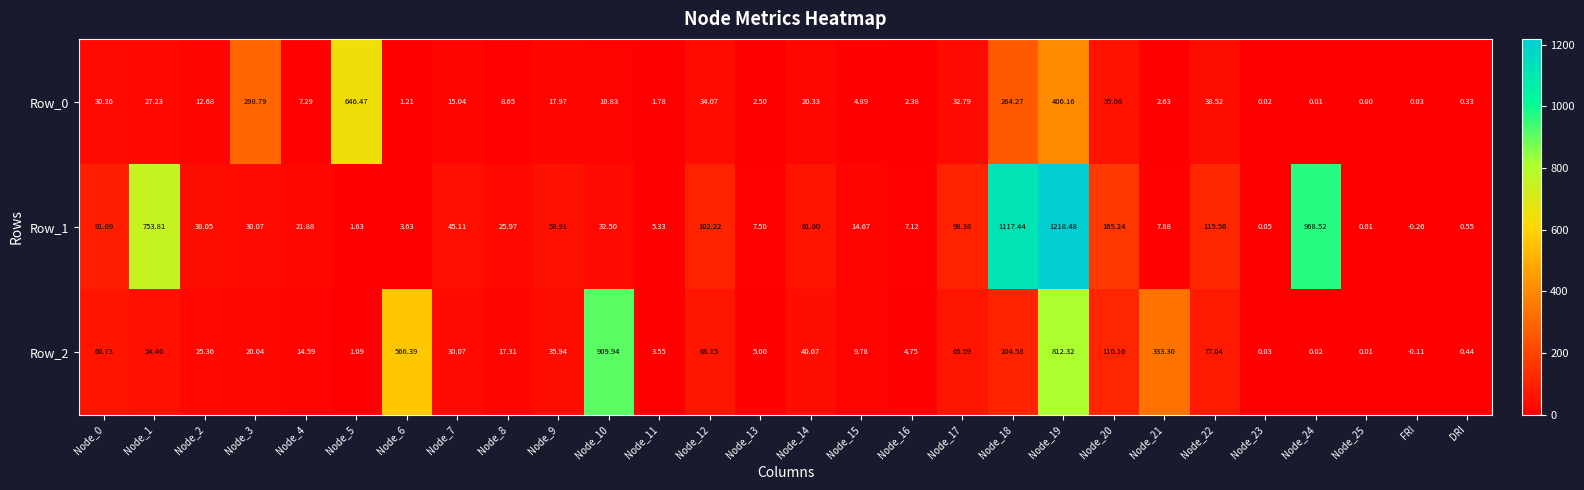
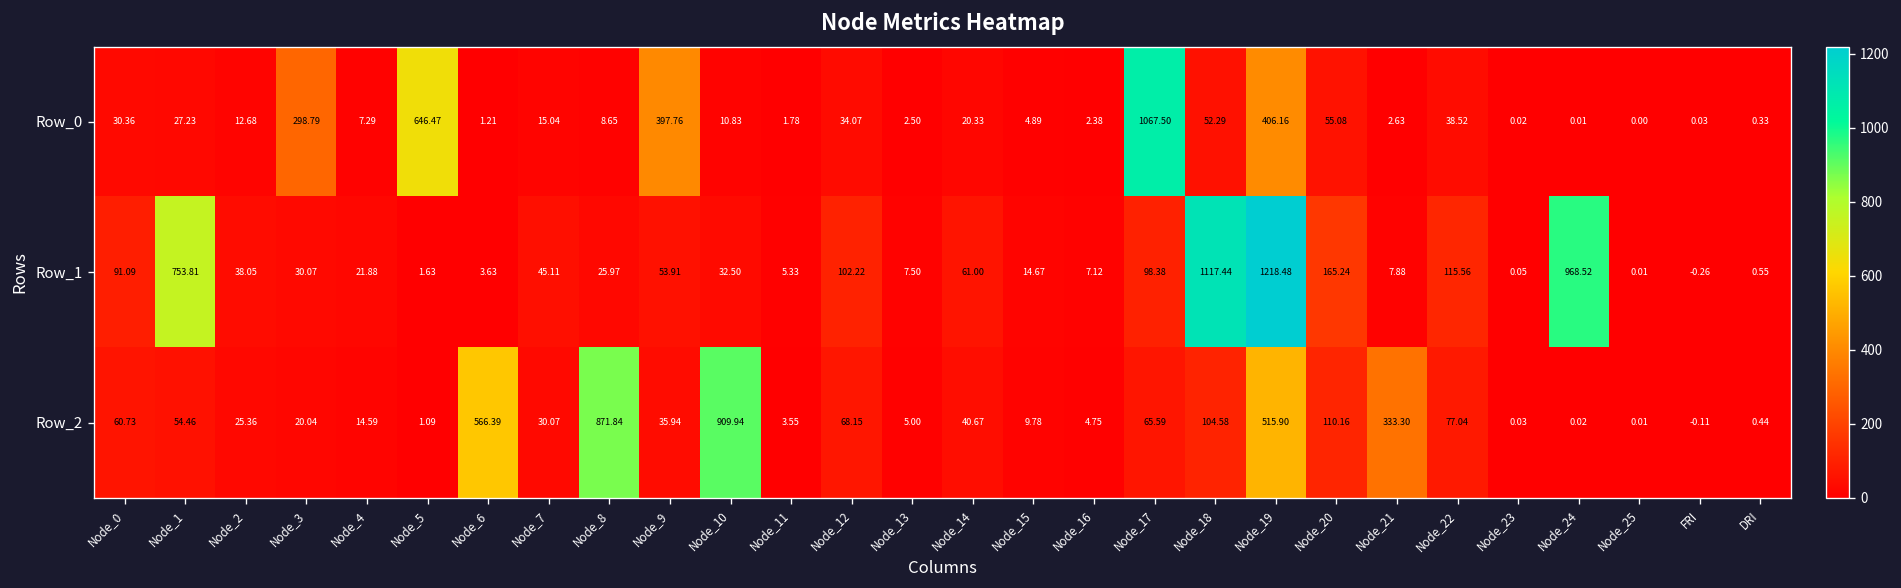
  {
    "Row_0": {
      "Node_0": 30.36,
      "Node_1": 27.23,
      "Node_2": 12.68,
      "Node_3": 298.79,
      "Node_4": 7.29,
      "Node_5": 646.47,
      "Node_6": 1.21,
      "Node_7": 15.04,
      "Node_8": 8.65,
-     "Node_9": 17.97,
+     "Node_9": 397.76,
      "Node_10": 10.83,
      "Node_11": 1.78,
      "Node_12": 34.07,
      "Node_13": 2.50,
      "Node_14": 20.33,
      "Node_15": 4.89,
      "Node_16": 2.38,
-     "Node_17": 32.79,
-     "Node_18": 264.27,
+     "Node_17": 1067.50,
+     "Node_18": 52.29,
      "Node_19": 406.16,
      "Node_20": 55.08,
      "Node_21": 2.63,
      "Node_22": 38.52,
      "Node_23": 0.02,
      "Node_24": 0.01,
      "Node_25": 0.00,
      "FRI": 0.03,
      "DRI": 0.33
    },
    "Row_1": {
      "Node_0": 91.09,
      "Node_1": 753.81,
      "Node_2": 38.05,
      "Node_3": 30.07,
      "Node_4": 21.88,
      "Node_5": 1.63,
      "Node_6": 3.63,
      "Node_7": 45.11,
      "Node_8": 25.97,
      "Node_9": 53.91,
      "Node_10": 32.50,
      "Node_11": 5.33,
      "Node_12": 102.22,
      "Node_13": 7.50,
      "Node_14": 61.00,
      "Node_15": 14.67,
      "Node_16": 7.12,
      "Node_17": 98.38,
      "Node_18": 1117.44,
      "Node_19": 1218.48,
      "Node_20": 165.24,
      "Node_21": 7.88,
      "Node_22": 115.56,
      "Node_23": 0.05,
      "Node_24": 968.52,
      "Node_25": 0.01,
      "FRI": -0.26,
      "DRI": 0.55
    },
    "Row_2": {
      "Node_0": 60.73,
      "Node_1": 54.46,
      "Node_2": 25.36,
      "Node_3": 20.04,
      "Node_4": 14.59,
      "Node_5": 1.09,
      "Node_6": 566.39,
      "Node_7": 30.07,
-     "Node_8": 17.31,
+     "Node_8": 871.84,
      "Node_9": 35.94,
      "Node_10": 909.94,
      "Node_11": 3.55,
      "Node_12": 68.15,
      "Node_13": 5.00,
      "Node_14": 40.67,
      "Node_15": 9.78,
      "Node_16": 4.75,
      "Node_17": 65.59,
      "Node_18": 104.58,
-     "Node_19": 812.32,
+     "Node_19": 515.90,
      "Node_20": 110.16,
      "Node_21": 333.30,
      "Node_22": 77.04,
      "Node_23": 0.03,
      "Node_24": 0.02,
      "Node_25": 0.01,
      "FRI": -0.11,
      "DRI": 0.44
    }
  }
